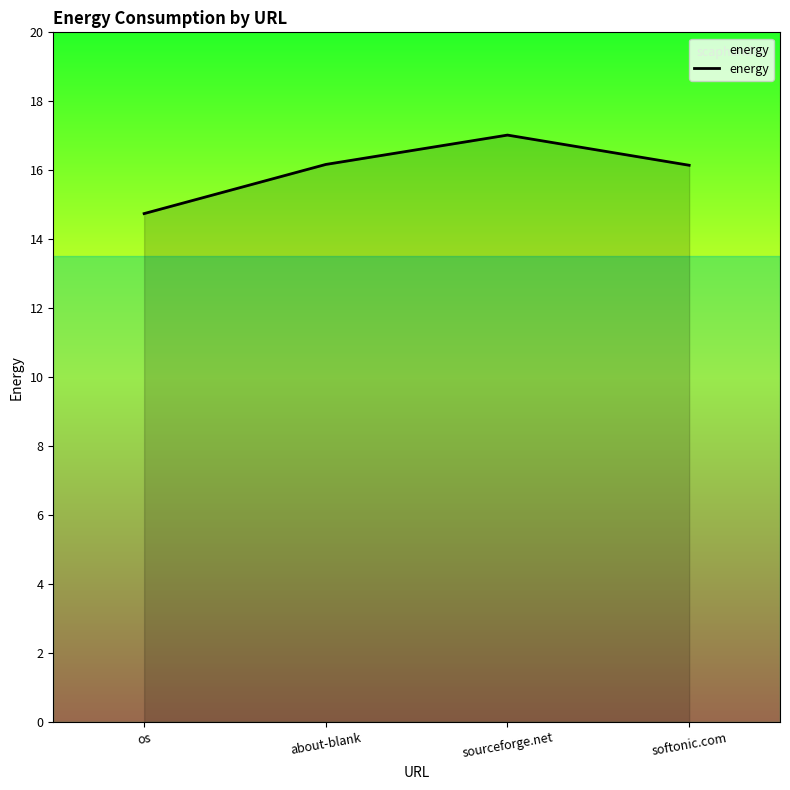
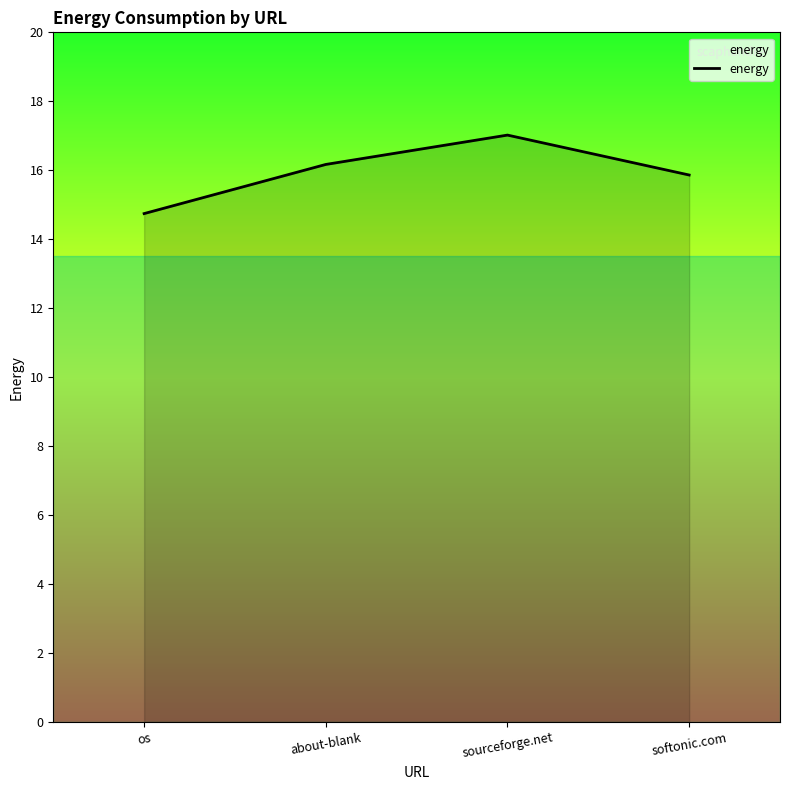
  {
    "os": 14.7,
    "about-blank": 16.2,
    "sourceforge.net": 17.0,
-   "softonic.com": 16.1
+   "softonic.com": 15.9
  }
